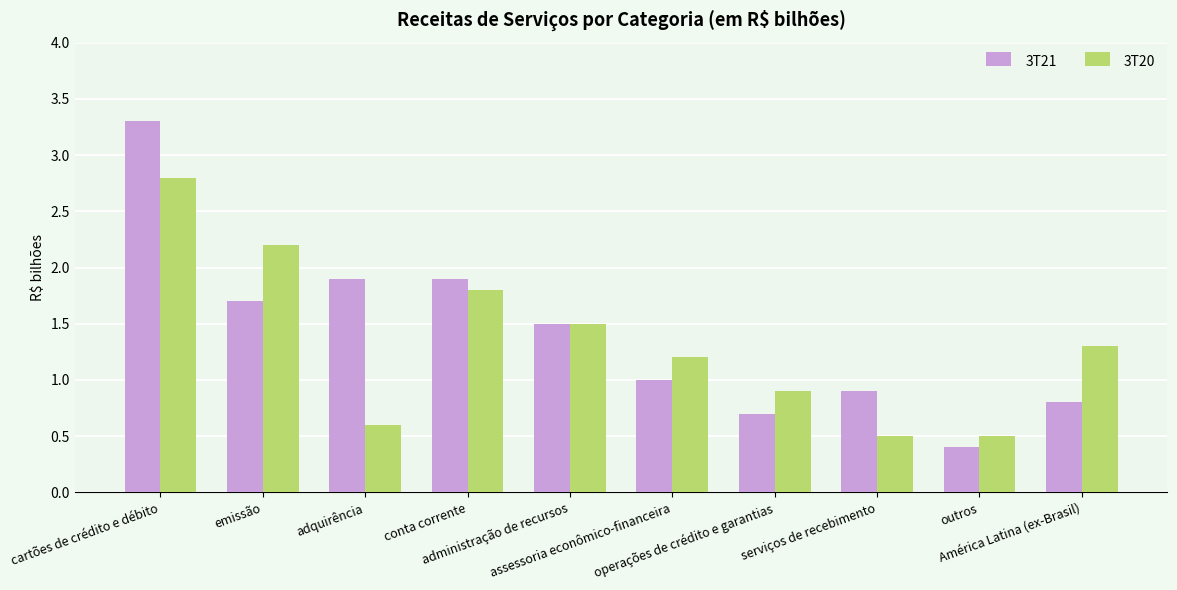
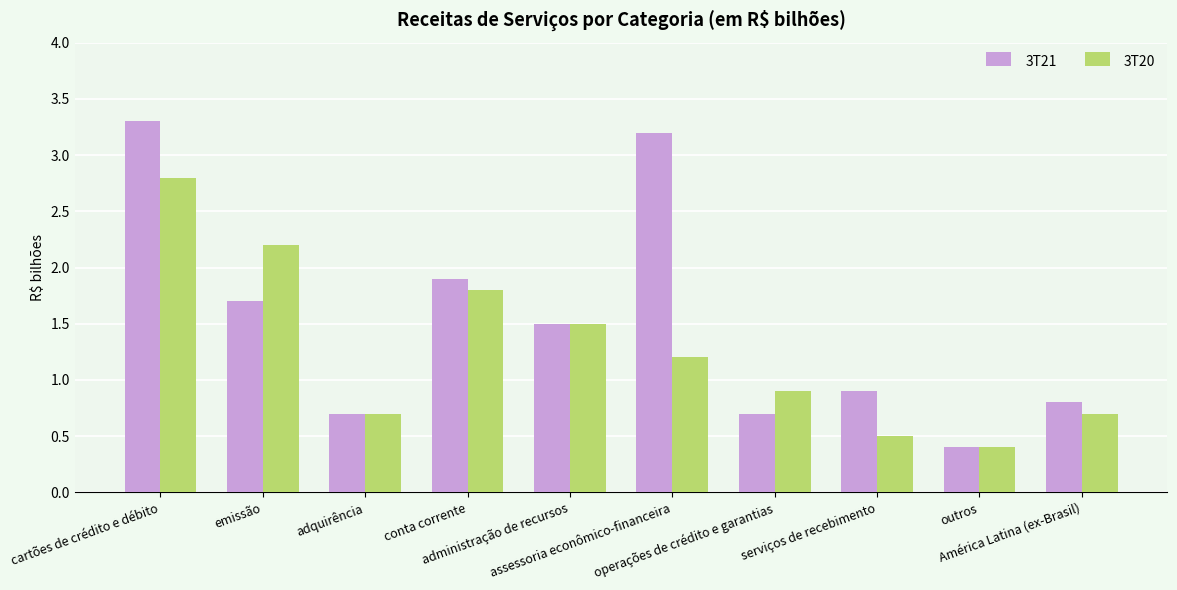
  {
    "3T21": {
      "cartões de crédito e débito": 3.3,
      "emissão": 1.7,
-     "adquirência": 1.9,
+     "adquirência": 0.7,
      "conta corrente": 1.9,
      "administração de recursos": 1.5,
-     "assessoria econômico-financeira": 1.0,
+     "assessoria econômico-financeira": 3.2,
      "operações de crédito e garantias": 0.7,
      "serviços de recebimento": 0.9,
      "outros": 0.4,
      "América Latina (ex-Brasil)": 0.8
    },
    "3T20": {
      "cartões de crédito e débito": 2.8,
      "emissão": 2.2,
-     "adquirência": 0.6,
+     "adquirência": 0.7,
      "conta corrente": 1.8,
      "administração de recursos": 1.5,
      "assessoria econômico-financeira": 1.2,
      "operações de crédito e garantias": 0.9,
      "serviços de recebimento": 0.5,
-     "outros": 0.5,
-     "América Latina (ex-Brasil)": 1.3
+     "outros": 0.4,
+     "América Latina (ex-Brasil)": 0.7
    }
  }
